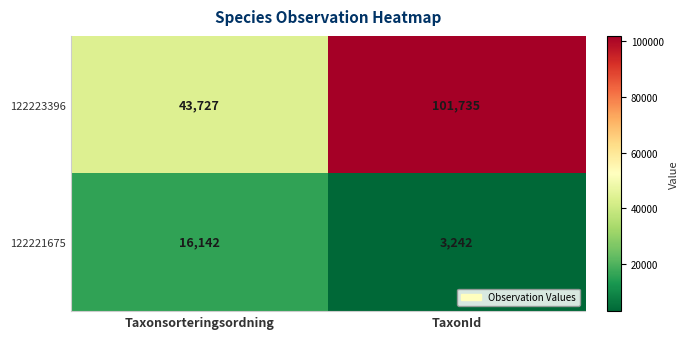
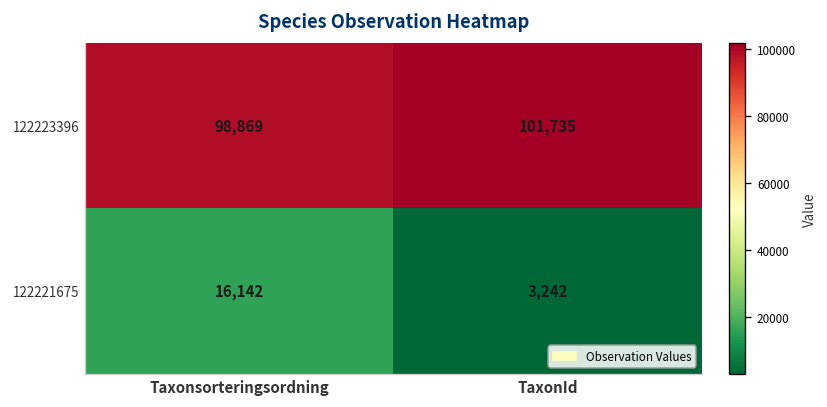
  {
    "122223396": {
-     "Taxonsorteringsordning": "43,727",
+     "Taxonsorteringsordning": "98,869",
      "TaxonId": "101,735"
    },
    "122221675": {
      "Taxonsorteringsordning": "16,142",
      "TaxonId": "3,242"
    }
  }
